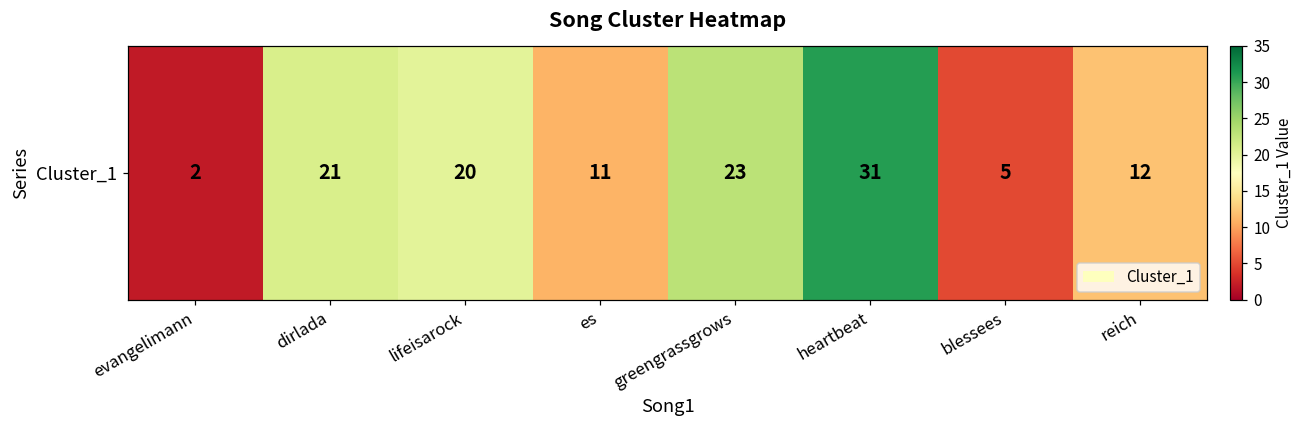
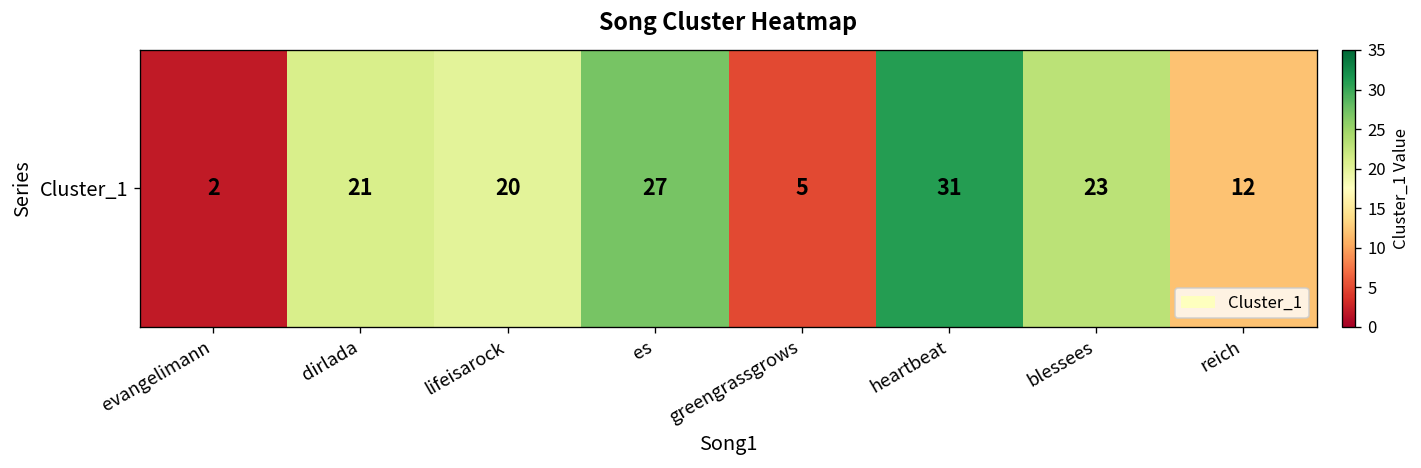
  {
    "Cluster_1": {
      "evangelimann": 2,
      "dirlada": 21,
      "lifeisarock": 20,
-     "es": 11,
-     "greengrassgrows": 23,
+     "es": 27,
+     "greengrassgrows": 5,
      "heartbeat": 31,
-     "blessees": 5,
+     "blessees": 23,
      "reich": 12
    }
  }
